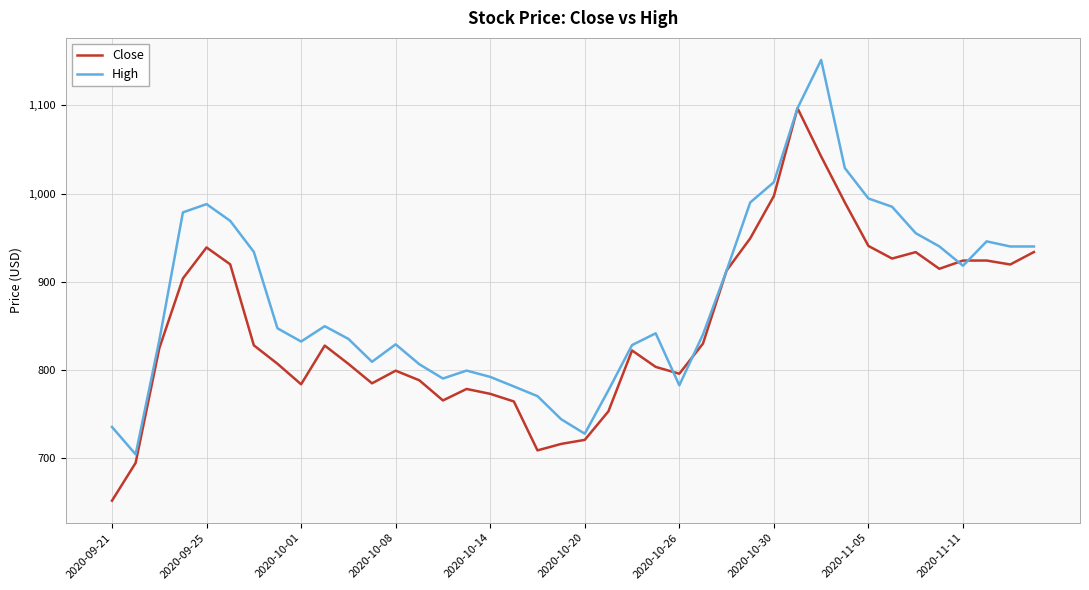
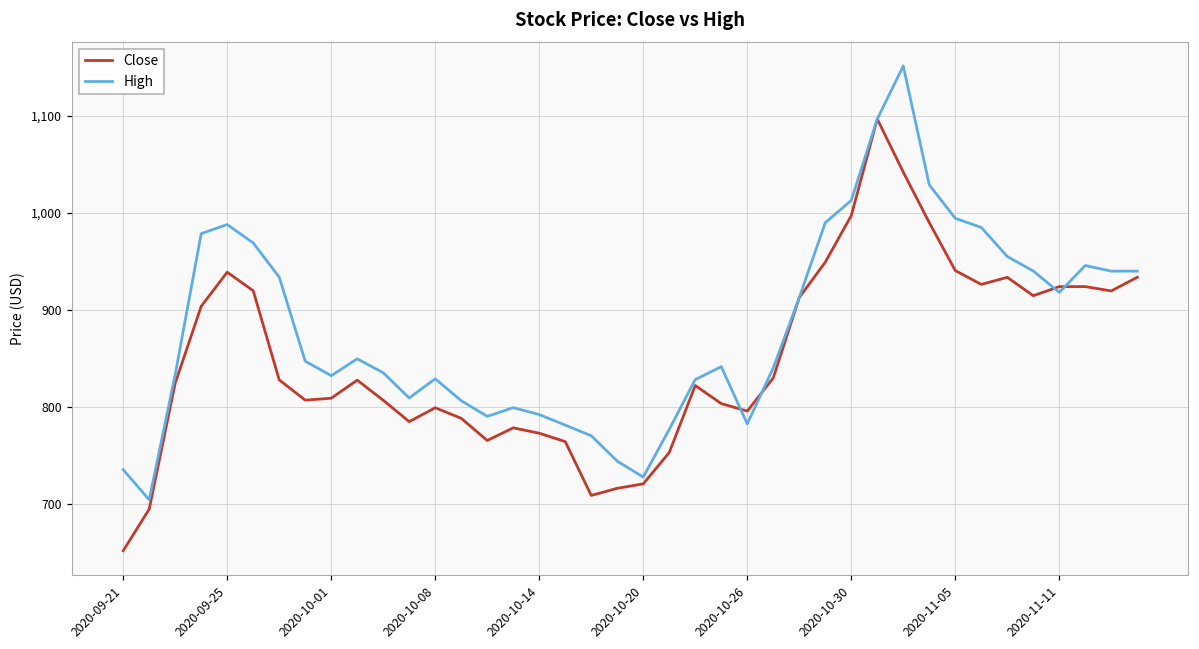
  {
    "Close": {
      "2020-09-21": "650",
      "2020-09-25": "940",
-     "2020-10-01": "780",
+     "2020-10-01": "810",
      "2020-10-08": "800",
      "2020-10-14": "770",
      "2020-10-20": "720",
      "2020-10-26": "800",
      "2020-10-30": "1,000",
      "2020-11-05": "940",
      "2020-11-11": "920"
    },
    "High": {
      "2020-09-21": "740",
      "2020-09-25": "990",
      "2020-10-01": "830",
      "2020-10-08": "830",
      "2020-10-14": "790",
      "2020-10-20": "730",
      "2020-10-26": "780",
      "2020-10-30": "1,010",
      "2020-11-05": "990",
      "2020-11-11": "920"
    }
  }
